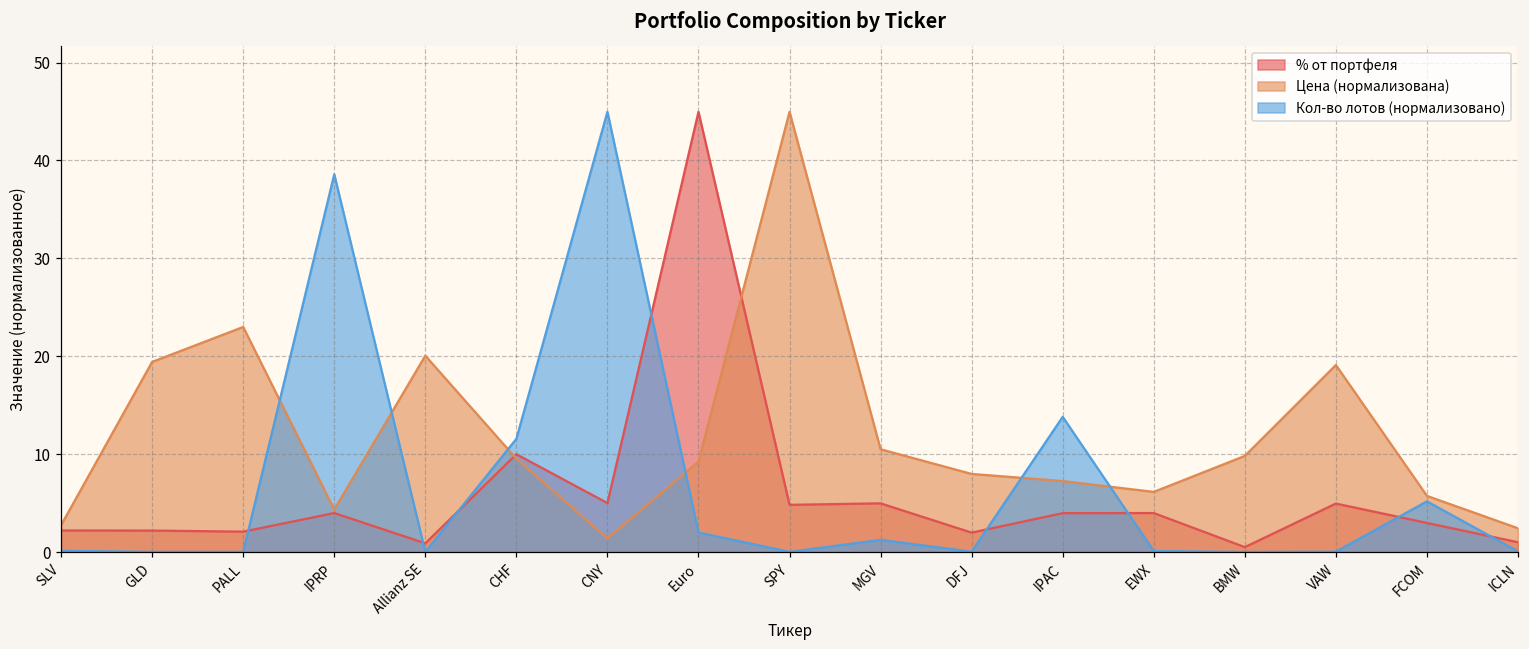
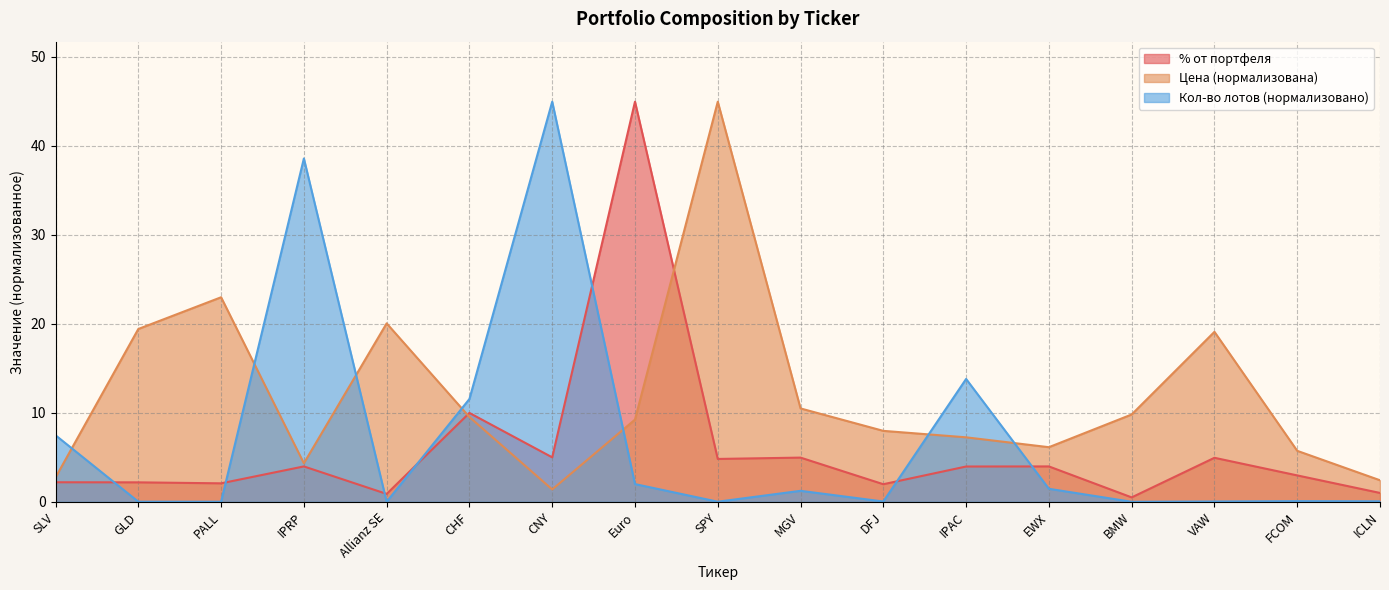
  {
    "Кол-во лотов (нормализовано)": {
-     "SLV": 0,
+     "SLV": 7,
      "GLD": 0,
      "PALL": 0,
      "IPRP": 39,
      "Allianz SE": 0,
      "CHF": 12,
      "CNY": 45,
      "Euro": 2,
      "SPY": 0,
      "MGV": 1,
      "DFJ": 0,
      "IPAC": 14,
-     "EWX": 0,
+     "EWX": 1,
      "BMW": 0,
      "VAW": 0,
-     "FCOM": 5,
+     "FCOM": 0,
      "ICLN": 0
    }
  }
